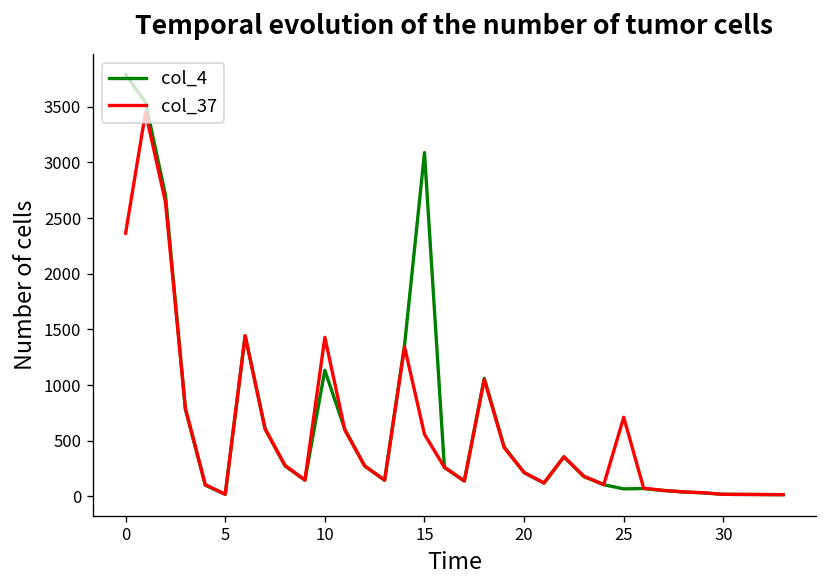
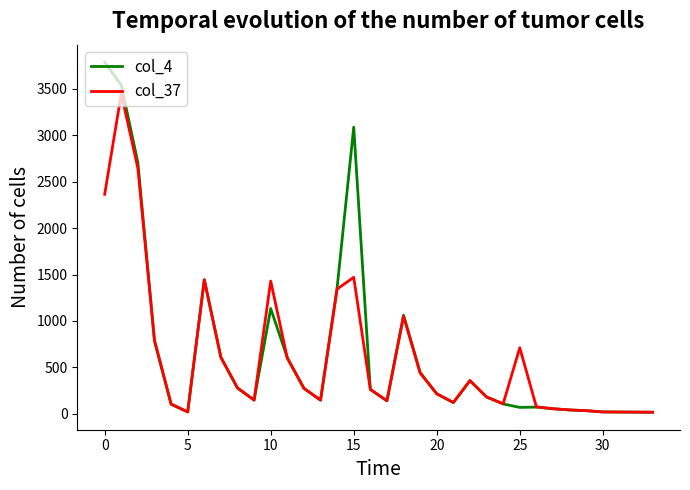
  {
    "col_4": {
      "10": 1100,
      "15": 3100,
      "25": 100
    },
    "col_37": {
      "0": 2400,
      "10": 1400,
-     "15": 600,
+     "15": 1500,
      "25": 700
    }
  }
